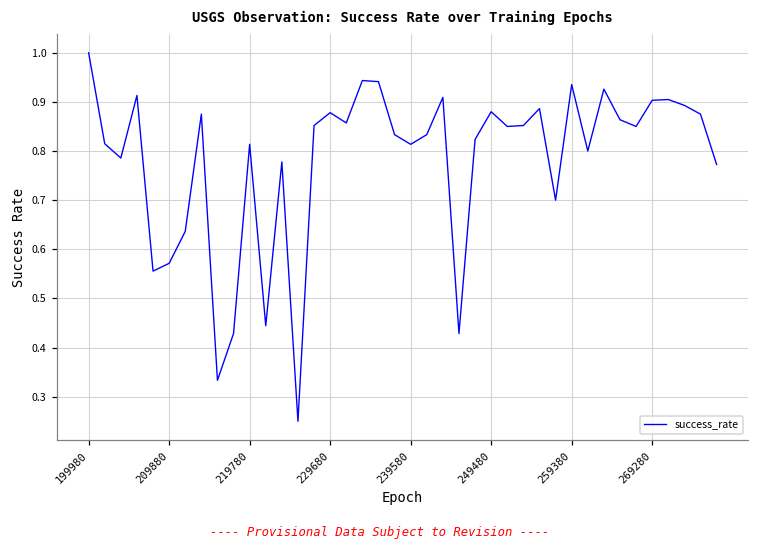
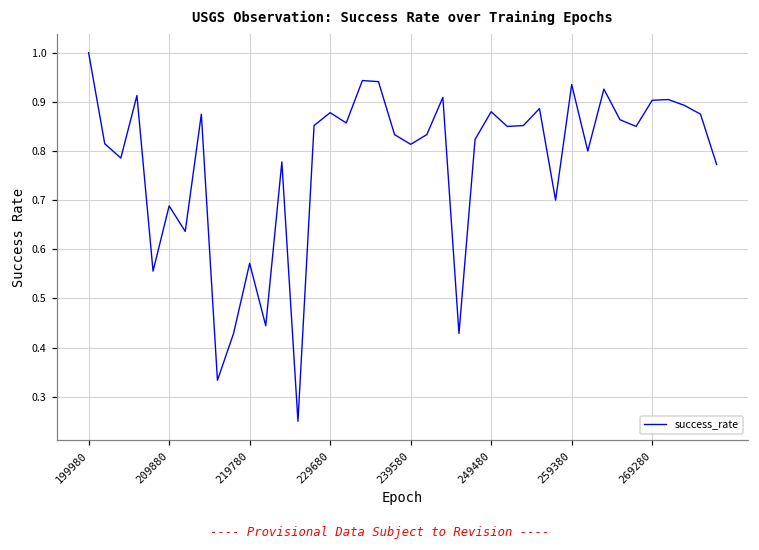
  {
    "199980": 1.00,
-   "209880": 0.57,
-   "219780": 0.81,
+   "209880": 0.69,
+   "219780": 0.57,
    "229680": 0.88,
    "239580": 0.81,
    "249480": 0.88,
    "259380": 0.94,
    "269280": 0.90
  }
